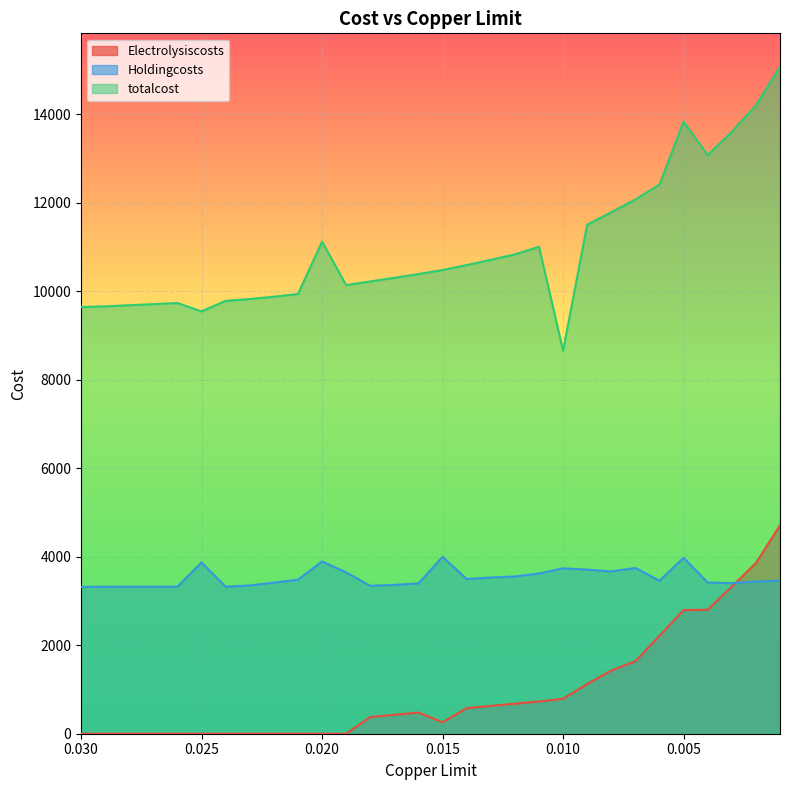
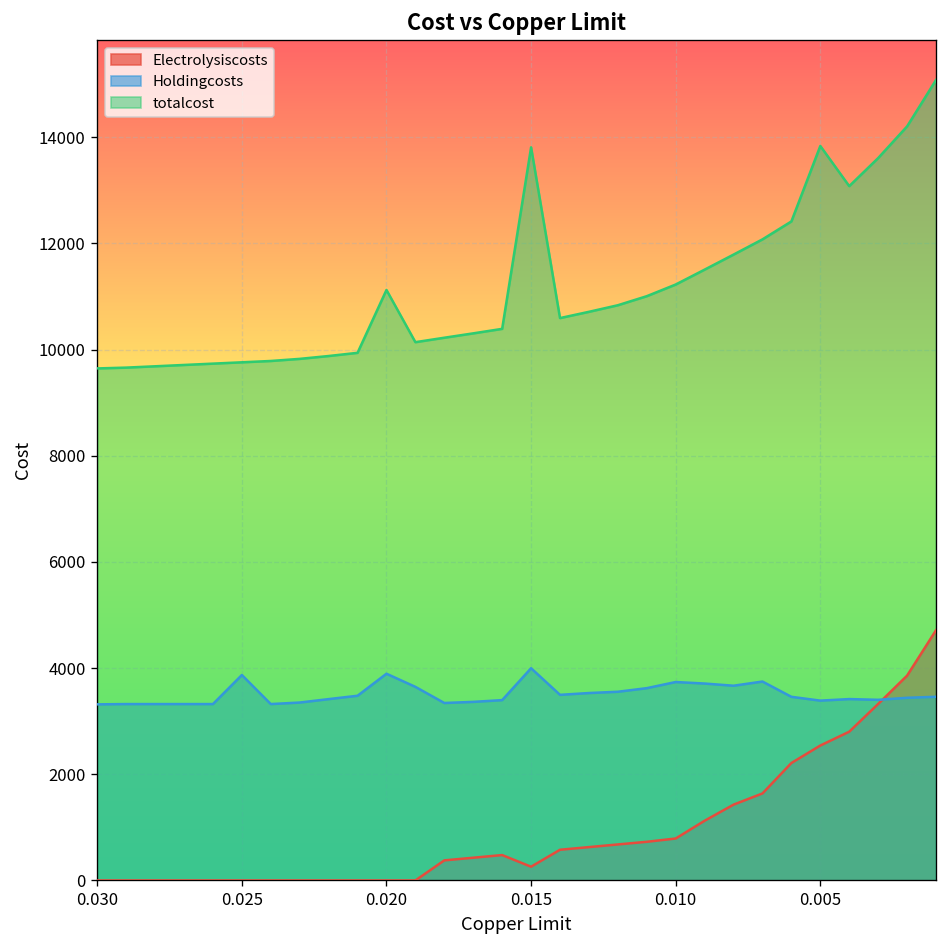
  {
    "Electrolysiscosts": {
      "0.030": 0,
      "0.025": 0,
      "0.020": 0,
      "0.015": 300,
      "0.010": 800,
-     "0.005": 2800
+     "0.005": 2500
    },
    "Holdingcosts": {
      "0.030": 3300,
      "0.025": 3900,
      "0.020": 3900,
      "0.015": 4000,
      "0.010": 3700,
-     "0.005": 4000
+     "0.005": 3400
    },
    "totalcost": {
      "0.030": 9600,
-     "0.025": 9500,
+     "0.025": 9800,
      "0.020": 11100,
-     "0.015": 10500,
-     "0.010": 8700,
+     "0.015": 13800,
+     "0.010": 11200,
      "0.005": 13800
    }
  }
